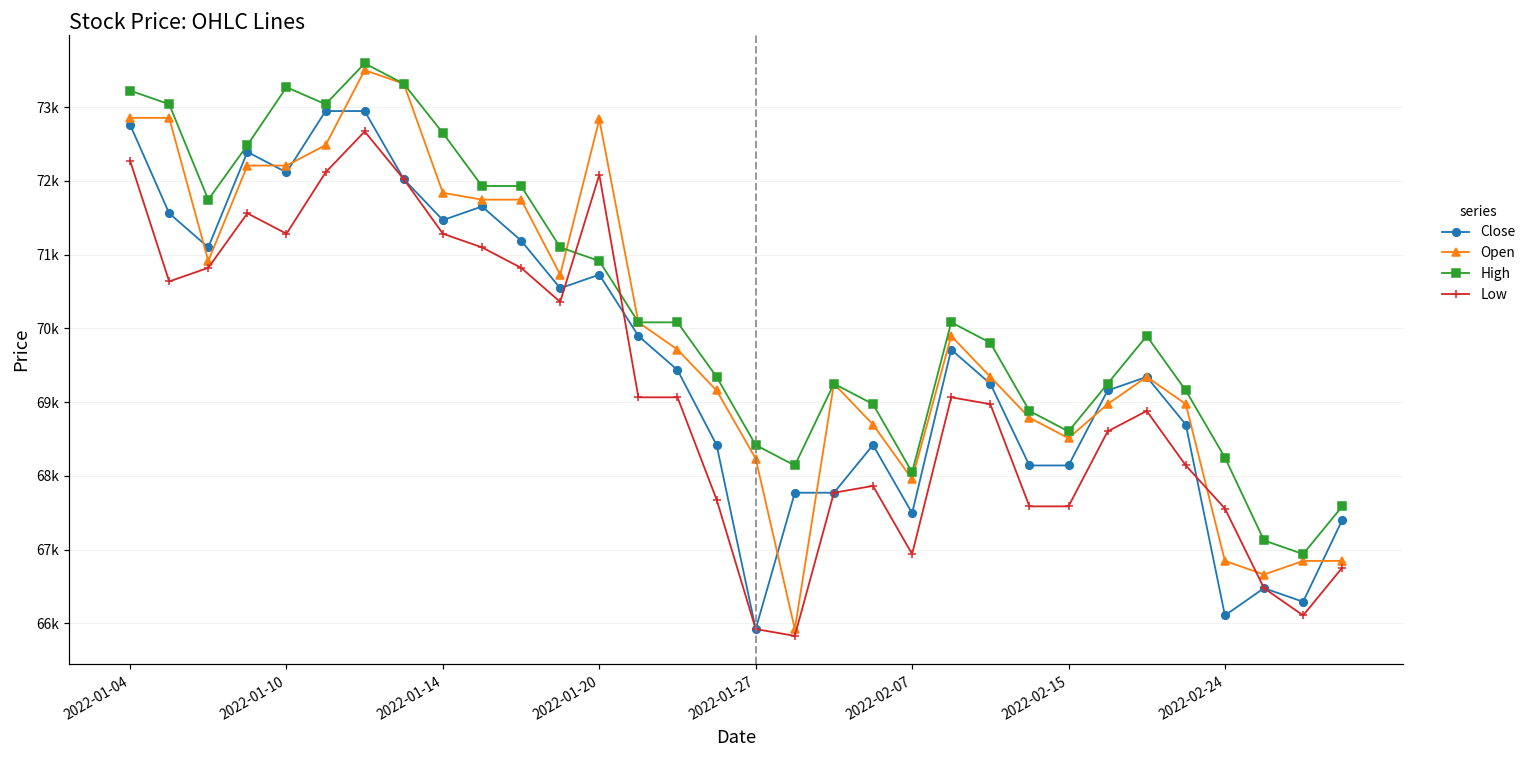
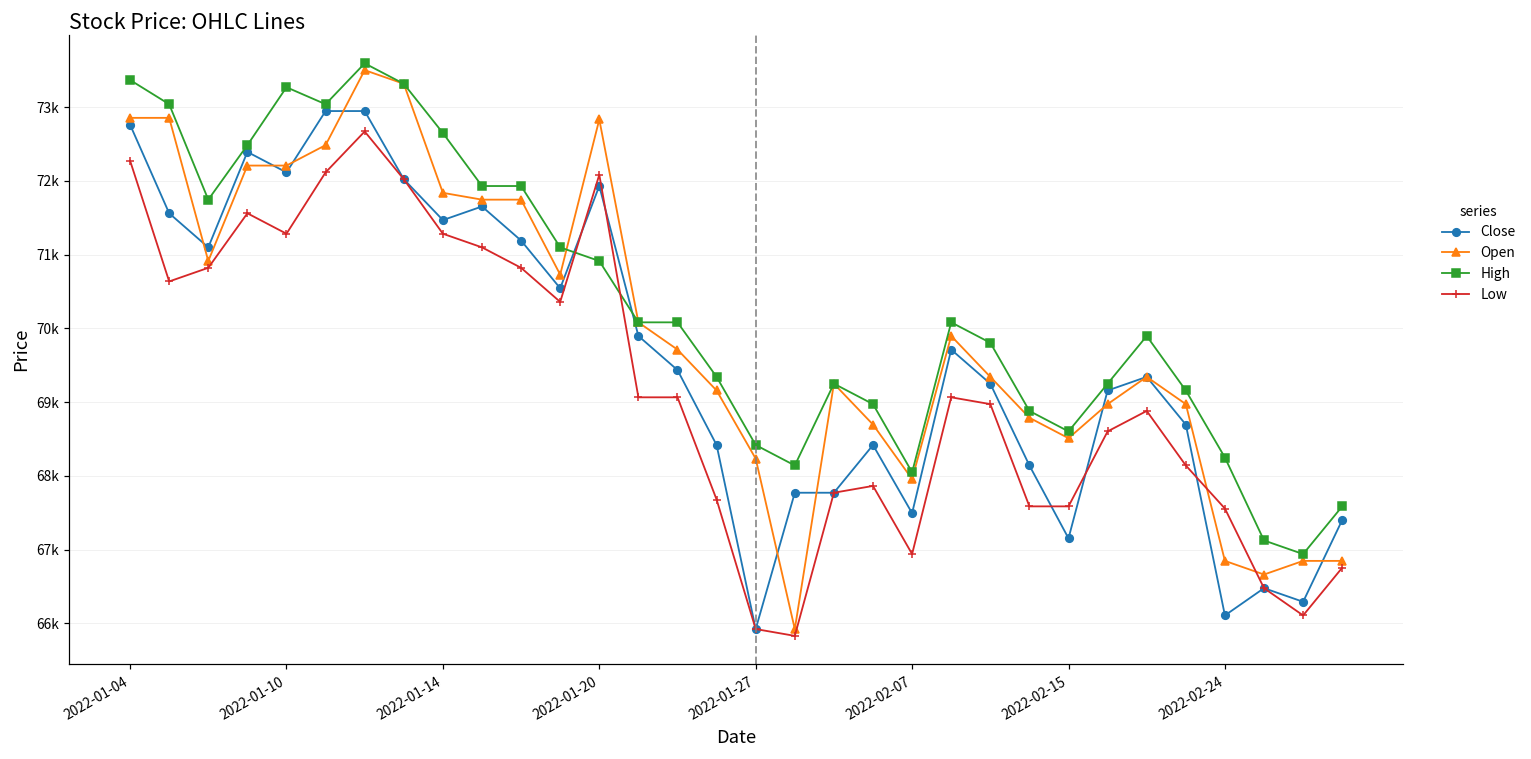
  {
    "Close": {
      "2022-01-04": 72800,
      "2022-01-10": 72100,
      "2022-01-14": 71500,
-     "2022-01-20": 70700,
+     "2022-01-20": 71900,
      "2022-02-07": 67500,
-     "2022-02-15": 68100,
+     "2022-02-15": 67200,
      "2022-02-24": 66100
    },
    "Open": {
      "2022-01-04": 72900,
      "2022-01-10": 72200,
      "2022-01-14": 71800,
      "2022-01-20": 72800,
      "2022-01-27": 68200,
      "2022-02-07": 68000,
      "2022-02-15": 68500,
      "2022-02-24": 66800
    },
    "High": {
-     "2022-01-04": 73200,
+     "2022-01-04": 73400,
      "2022-01-10": 73300,
      "2022-01-14": 72600,
      "2022-01-20": 70900,
      "2022-01-27": 68400,
      "2022-02-07": 68000,
      "2022-02-15": 68600,
      "2022-02-24": 68200
    },
    "Low": {
      "2022-01-04": 72300,
      "2022-01-10": 71300,
      "2022-01-14": 71300,
      "2022-01-20": 72100,
      "2022-02-07": 66900,
      "2022-02-15": 67600,
      "2022-02-24": 67600
    }
  }
